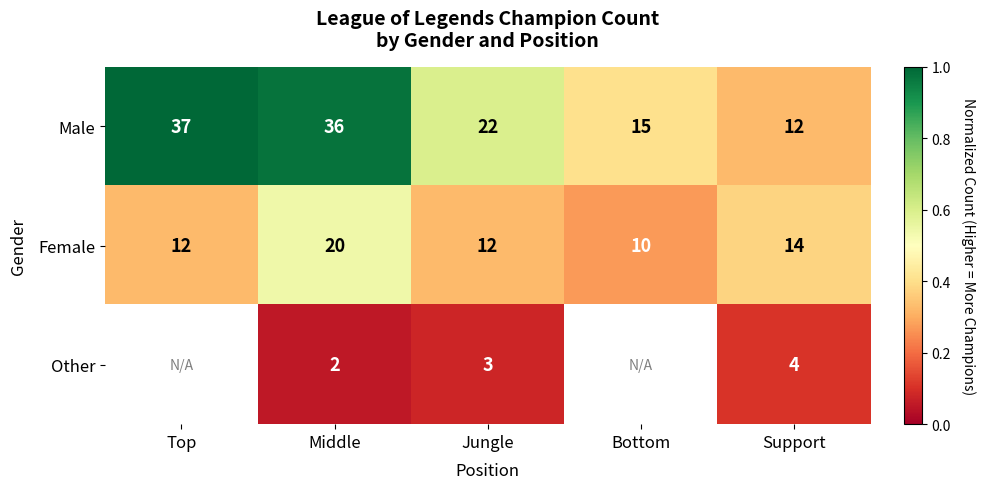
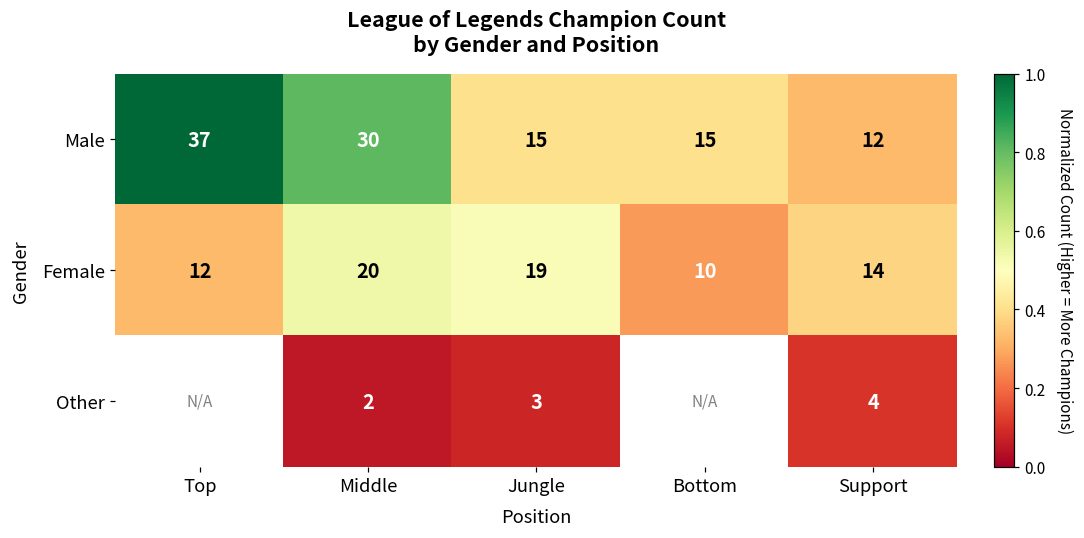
  {
    "Male": {
      "Top": 37,
-     "Middle": 36,
-     "Jungle": 22,
+     "Middle": 30,
+     "Jungle": 15,
      "Bottom": 15,
      "Support": 12
    },
    "Female": {
      "Top": 12,
      "Middle": 20,
-     "Jungle": 12,
+     "Jungle": 19,
      "Bottom": 10,
      "Support": 14
    },
    "Other": {
      "Middle": 2,
      "Jungle": 3,
      "Support": 4
    }
  }
